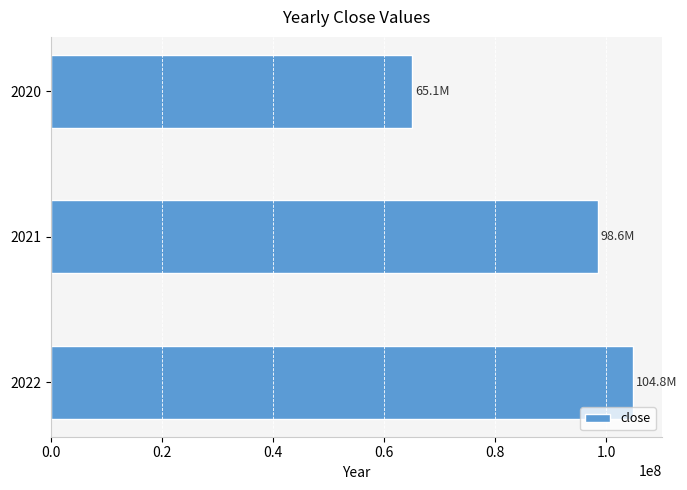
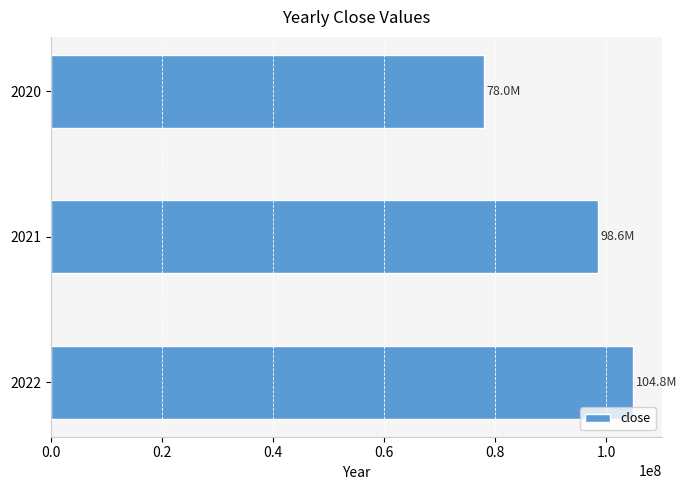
  {
-   "2020": "65.1M",
+   "2020": "78.0M",
    "2021": "98.6M",
    "2022": "104.8M"
  }
